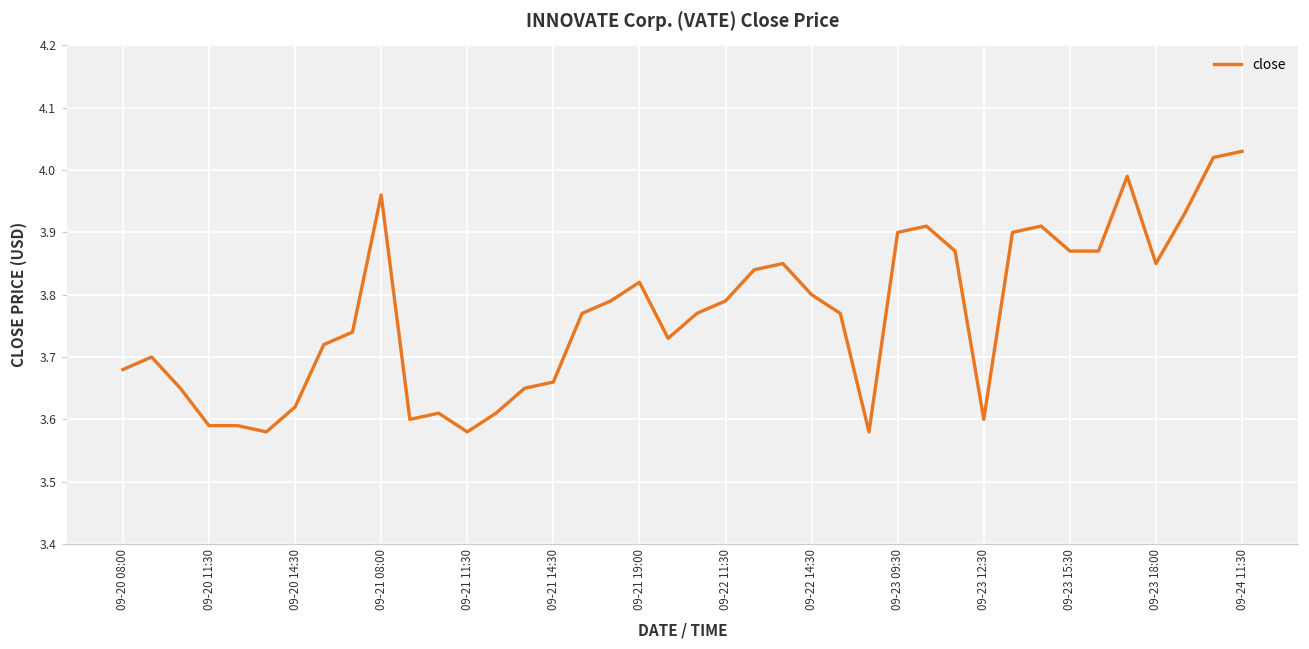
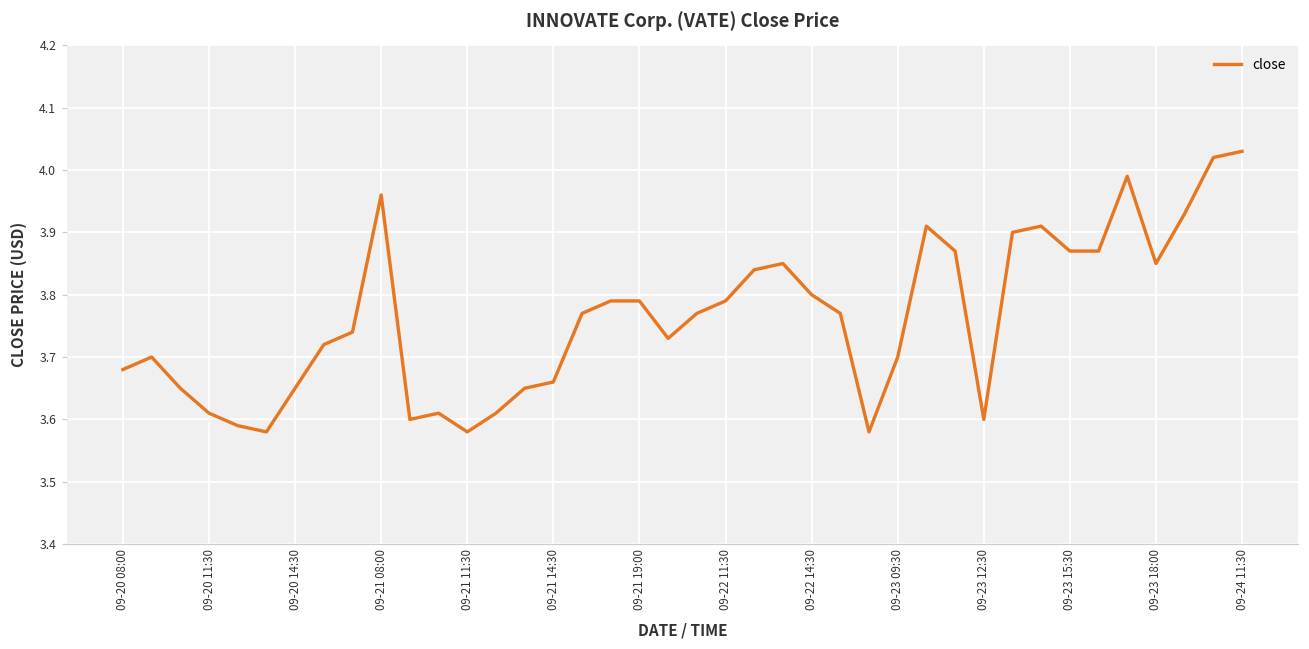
  {
    "09-20 08:00": 3.68,
-   "09-20 11:30": 3.59,
-   "09-20 14:30": 3.62,
+   "09-20 11:30": 3.61,
+   "09-20 14:30": 3.65,
    "09-21 08:00": 3.96,
    "09-21 11:30": 3.58,
    "09-21 14:30": 3.66,
-   "09-21 19:00": 3.82,
+   "09-21 19:00": 3.79,
    "09-22 11:30": 3.79,
    "09-22 14:30": 3.80,
-   "09-23 09:30": 3.9,
+   "09-23 09:30": 3.7,
    "09-23 12:30": 3.60,
    "09-23 15:30": 3.87,
    "09-23 18:00": 3.85,
    "09-24 11:30": 4.03
  }
